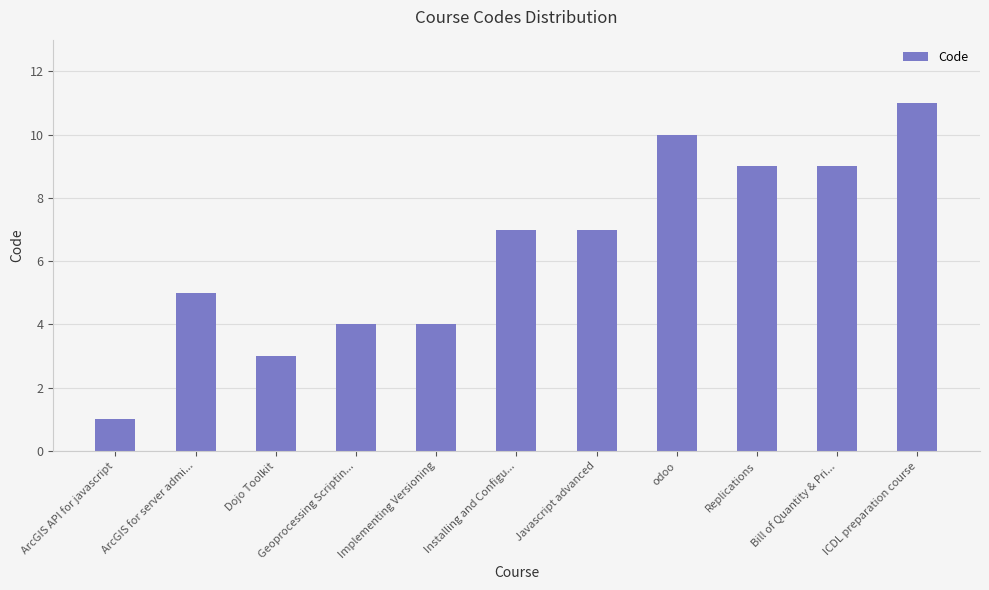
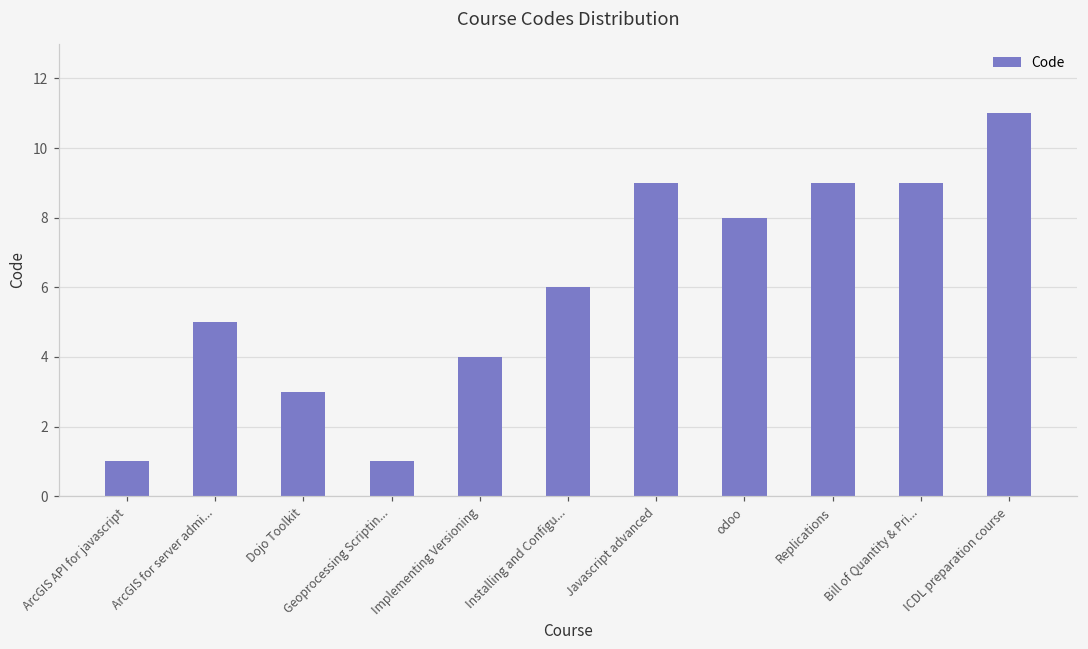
  {
    "ArcGIS API for javascript": 1,
    "ArcGIS for server admi...": 5,
    "Dojo Toolkit": 3,
-   "Geoprocessing Scriptin...": 4,
+   "Geoprocessing Scriptin...": 1,
    "Implementing Versioning": 4,
-   "Installing and Configu...": 7,
-   "Javascript advanced": 7,
-   "odoo": 10,
+   "Installing and Configu...": 6,
+   "Javascript advanced": 9,
+   "odoo": 8,
    "Replications": 9,
    "Bill of Quantity & Pri...": 9,
    "ICDL preparation course": 11
  }
